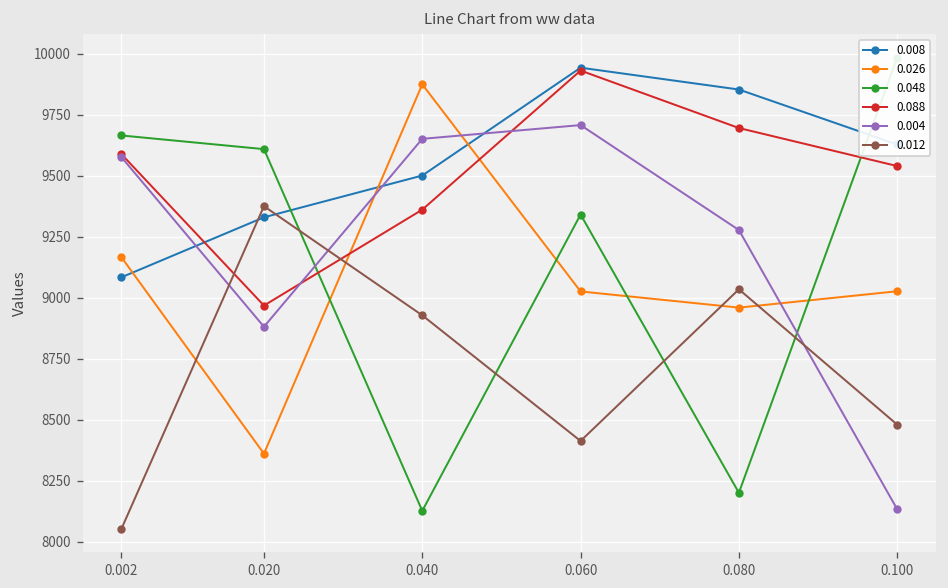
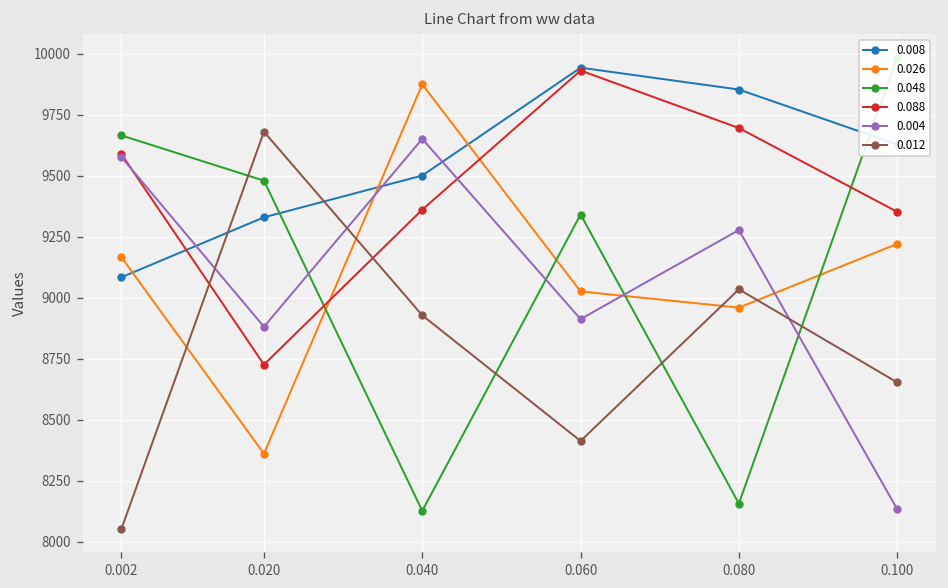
  {
    "0.008": {
      "0.002": 9080,
      "0.020": 9330,
      "0.040": 9500,
      "0.080": 9850
    },
    "0.026": {
      "0.002": 9170,
      "0.020": 8360,
      "0.040": 9870,
      "0.060": 9030,
      "0.080": 8960,
-     "0.100": 9030
+     "0.100": 9220
    },
    "0.048": {
      "0.002": 9660,
-     "0.020": 9610,
+     "0.020": 9480,
      "0.040": 8130,
      "0.060": 9340,
-     "0.080": 8200
+     "0.080": 8160
    },
    "0.088": {
-     "0.020": 8970,
+     "0.020": 8730,
      "0.040": 9360,
      "0.080": 9700,
-     "0.100": 9540
+     "0.100": 9350
    },
    "0.004": {
      "0.020": 8880,
      "0.040": 9650,
-     "0.060": 9710,
+     "0.060": 8910,
      "0.080": 9280,
      "0.100": 8130
    },
    "0.012": {
      "0.002": 8050,
-     "0.020": 9380,
+     "0.020": 9680,
      "0.040": 8930,
      "0.060": 8410,
      "0.080": 9030,
-     "0.100": 8480
+     "0.100": 8650
    }
  }
